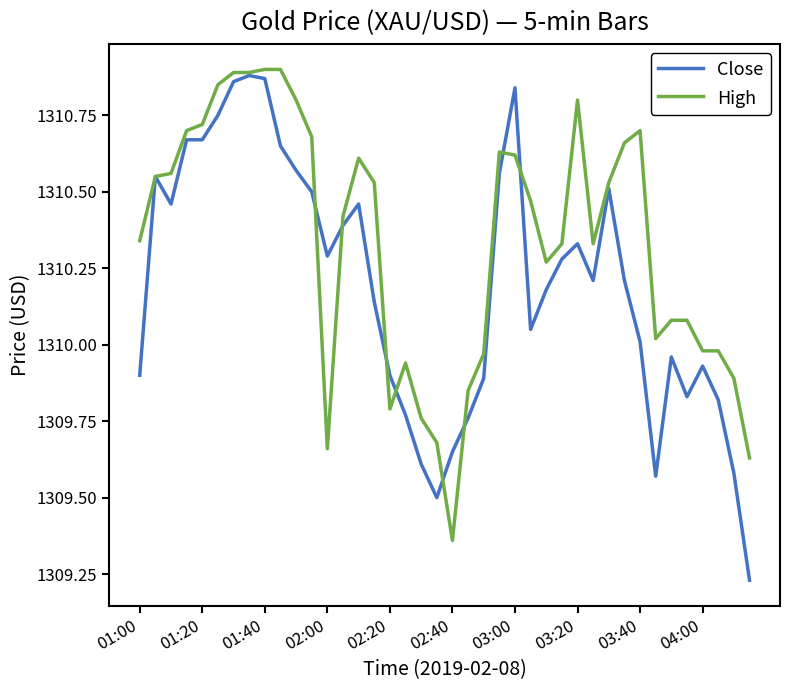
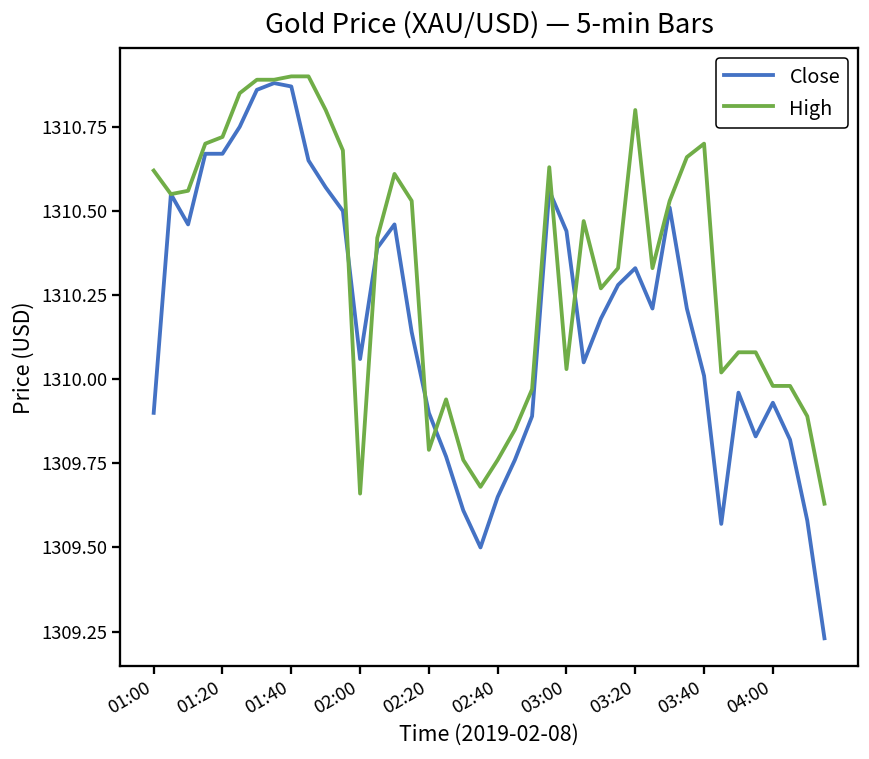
  {
    "Close": {
      "01:00": 1309.90,
      "01:20": 1310.67,
      "01:40": 1310.87,
-     "02:00": 1310.29,
+     "02:00": 1310.06,
      "02:20": 1309.90,
      "02:40": 1309.65,
-     "03:00": 1310.84,
+     "03:00": 1310.44,
      "03:20": 1310.33,
      "03:40": 1310.01,
      "04:00": 1309.93
    },
    "High": {
-     "01:00": 1310.34,
+     "01:00": 1310.62,
      "01:20": 1310.72,
      "01:40": 1310.90,
      "02:00": 1309.66,
      "02:20": 1309.79,
-     "02:40": 1309.36,
-     "03:00": 1310.62,
+     "02:40": 1309.76,
+     "03:00": 1310.03,
      "03:20": 1310.80,
      "03:40": 1310.70,
      "04:00": 1309.98
    }
  }
